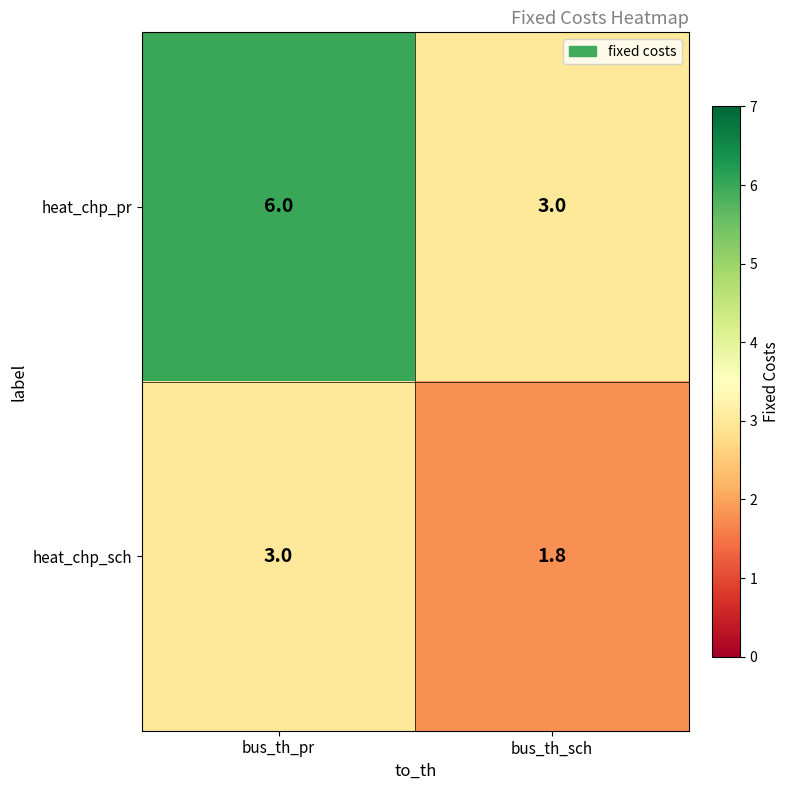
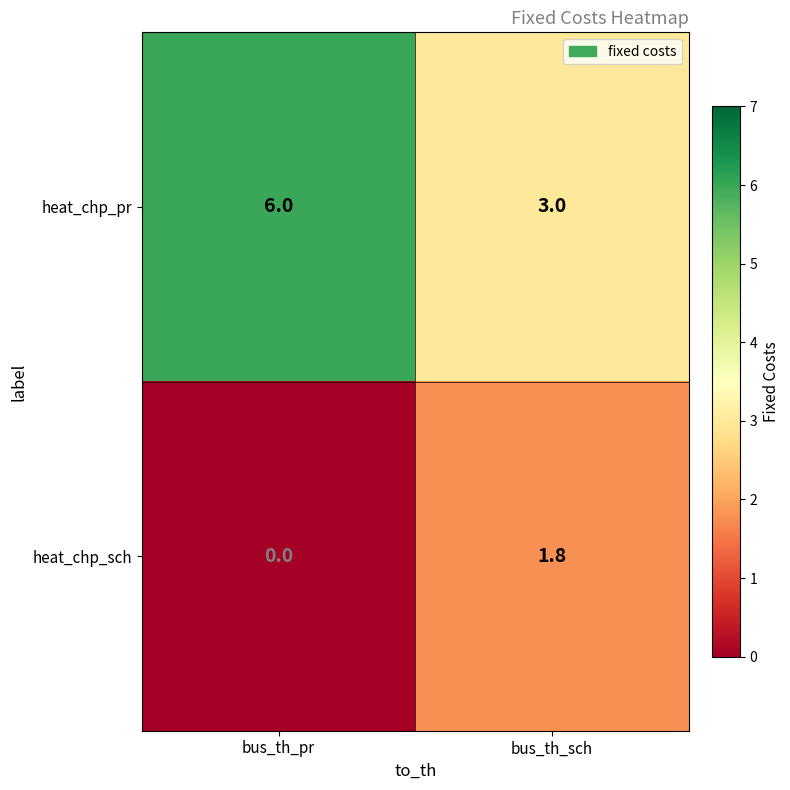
  {
    "heat_chp_pr": {
      "bus_th_pr": 6.0,
      "bus_th_sch": 3.0
    },
    "heat_chp_sch": {
-     "bus_th_pr": 3.0,
+     "bus_th_pr": 0.0,
      "bus_th_sch": 1.8
    }
  }
